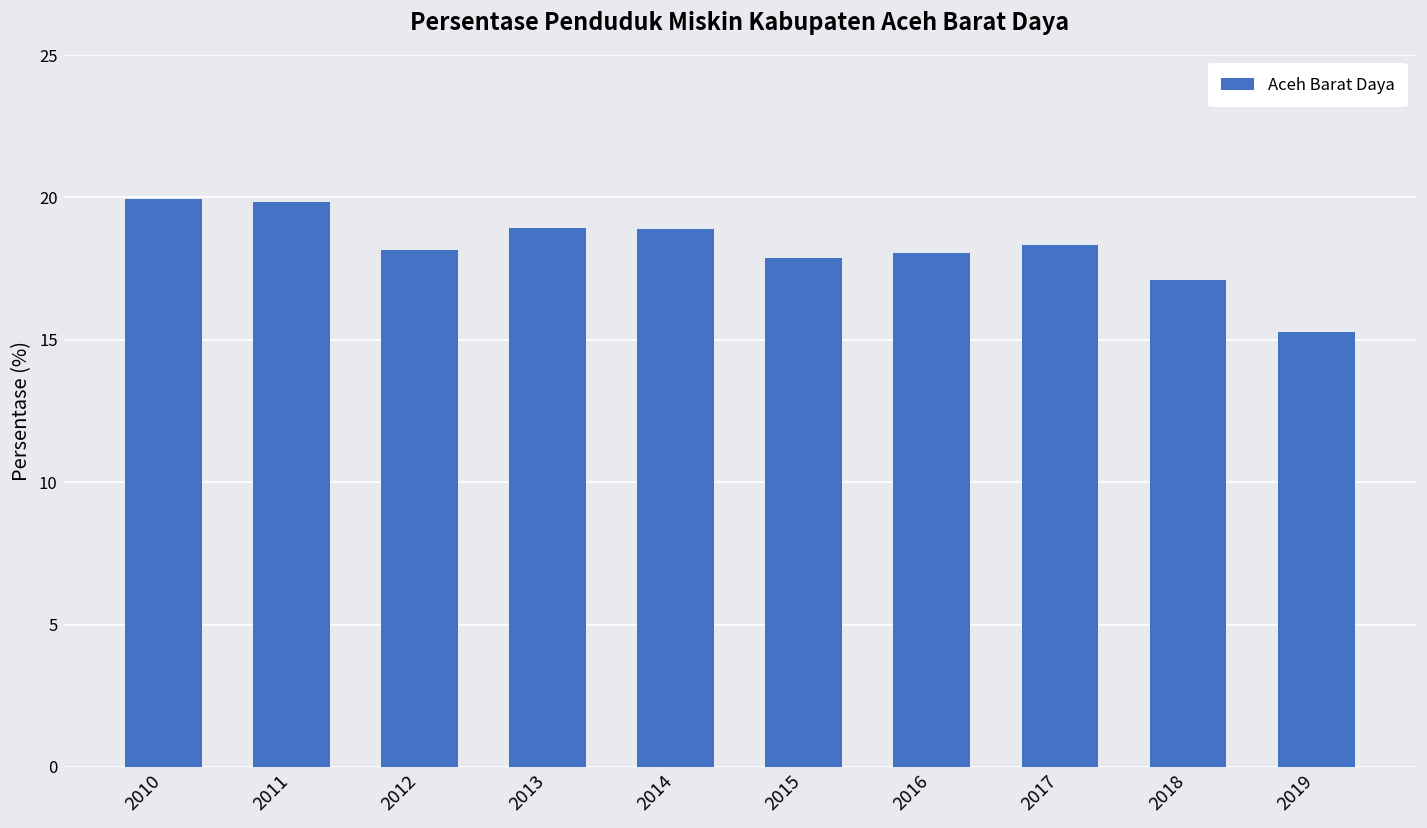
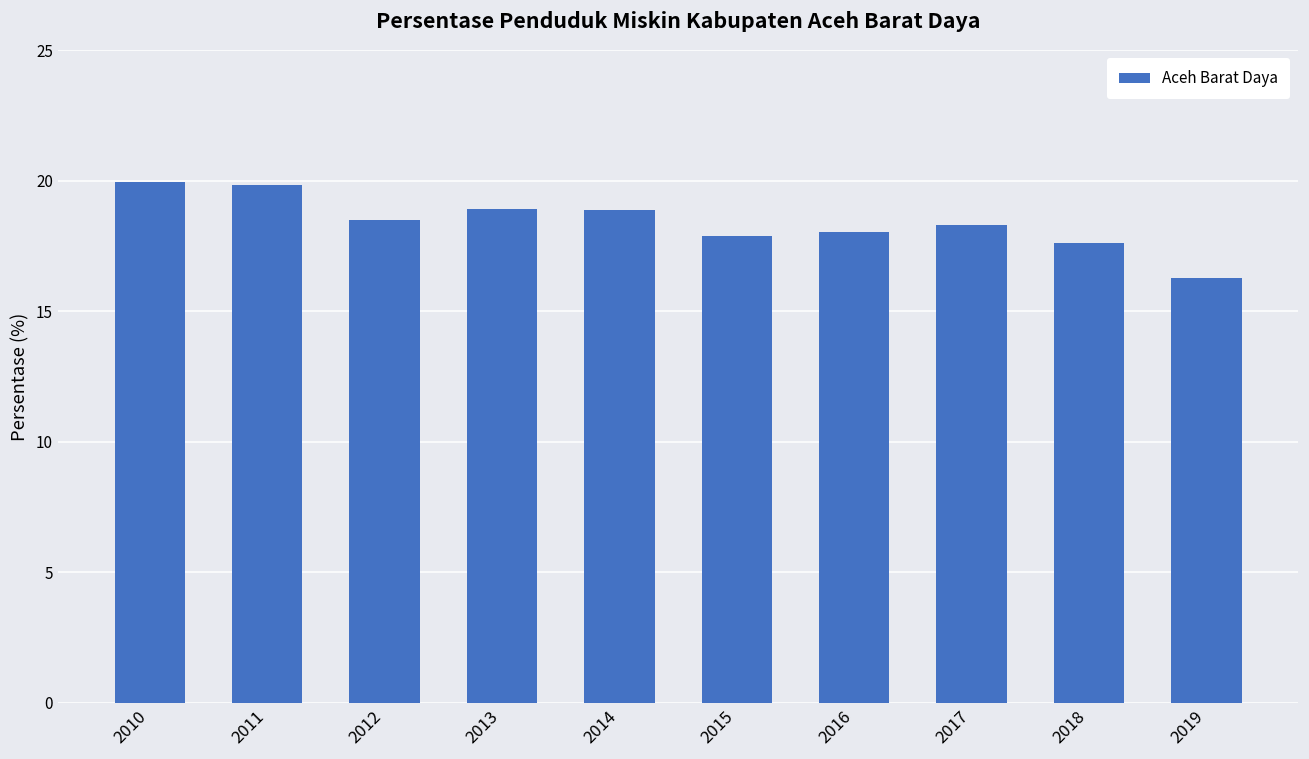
  {
    "2010": 19.9,
    "2011": 19.8,
-   "2012": 18.1,
+   "2012": 18.5,
    "2013": 18.9,
    "2014": 18.9,
    "2015": 17.9,
    "2016": 18.0,
    "2017": 18.3,
-   "2018": 17.1,
-   "2019": 15.3
+   "2018": 17.6,
+   "2019": 16.3
  }
